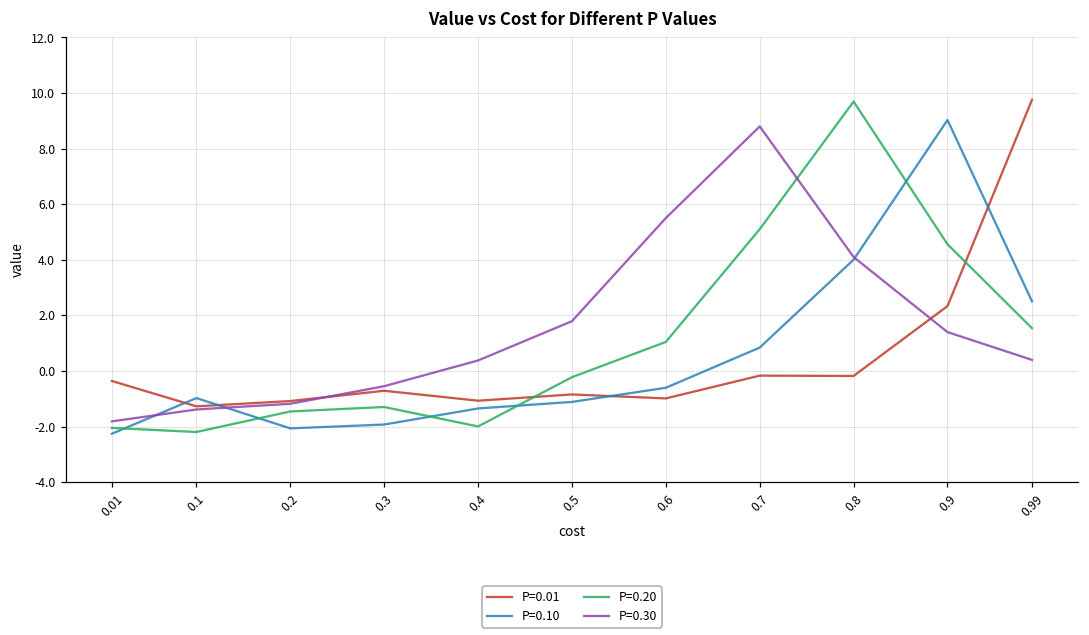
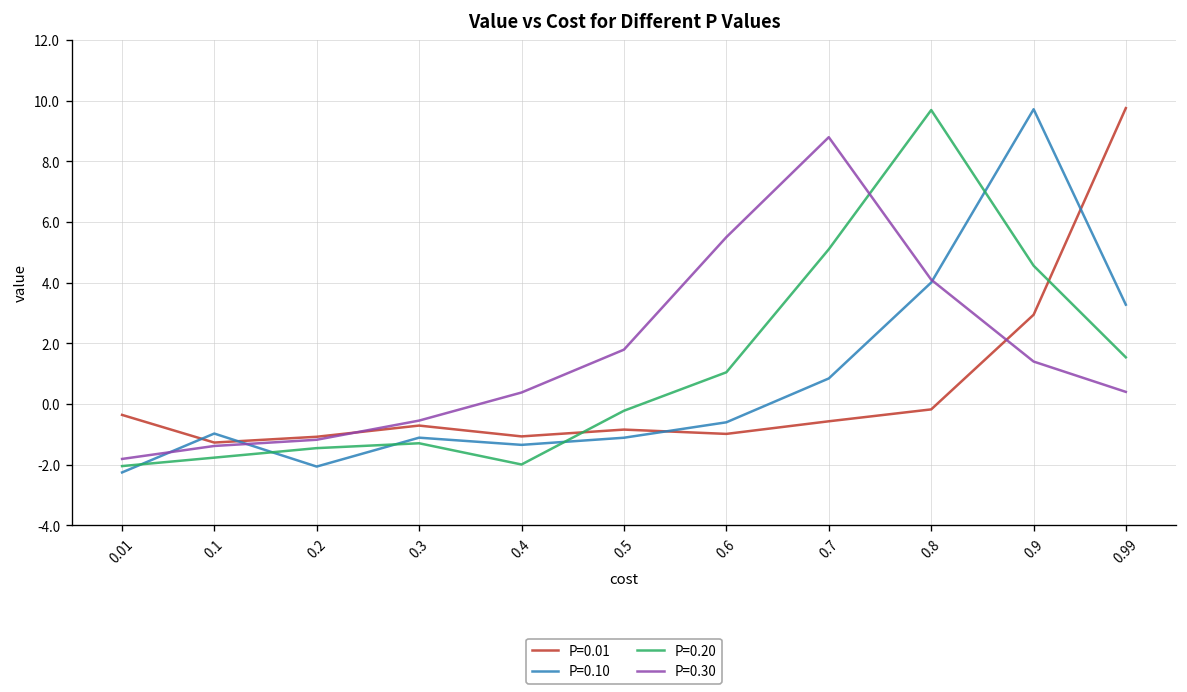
  {
    "P=0.01": {
      "0.01": -0.4,
      "0.1": -1.3,
      "0.3": -0.7,
      "0.4": -1.1,
      "0.5": -0.8,
      "0.6": -1.0,
-     "0.7": -0.2,
+     "0.7": -0.6,
      "0.8": -0.2,
-     "0.9": 2.3,
+     "0.9": 2.9,
      "0.99": 9.8
    },
    "P=0.10": {
      "0.01": -2.3,
      "0.1": -1.0,
      "0.2": -2.1,
-     "0.3": -1.9,
+     "0.3": -1.1,
      "0.4": -1.3,
      "0.5": -1.1,
      "0.6": -0.6,
      "0.7": 0.8,
-     "0.9": 9.0,
-     "0.99": 2.5
+     "0.9": 9.7,
+     "0.99": 3.3
    },
    "P=0.20": {
      "0.01": -2.0,
-     "0.1": -2.2,
+     "0.1": -1.8,
      "0.2": -1.5,
      "0.3": -1.3,
      "0.4": -2.0,
      "0.5": -0.2,
      "0.6": 1.0,
      "0.7": 5.1,
      "0.8": 9.7,
      "0.9": 4.6,
      "0.99": 1.5
    },
    "P=0.30": {
      "0.01": -1.8,
      "0.1": -1.4,
      "0.3": -0.5,
      "0.4": 0.4,
      "0.5": 1.8,
      "0.6": 5.5,
      "0.7": 8.8,
      "0.9": 1.4,
      "0.99": 0.4
    }
  }
